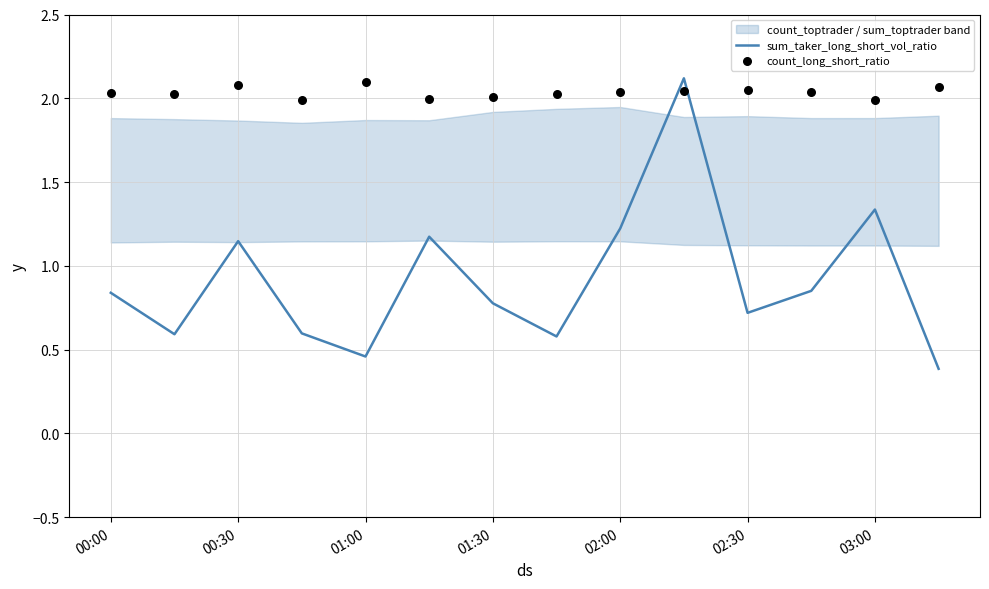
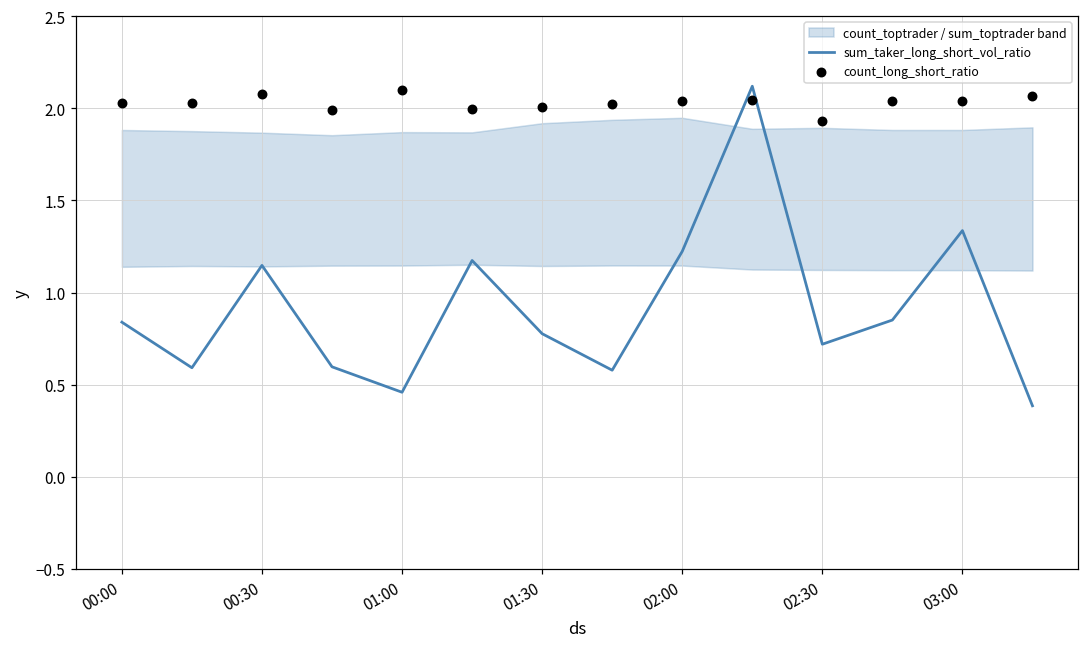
  {
    "count_long_short_ratio": {
-     "02:30": 2.05,
-     "03:00": 1.99
+     "02:30": 1.93,
+     "03:00": 2.04
    }
  }
